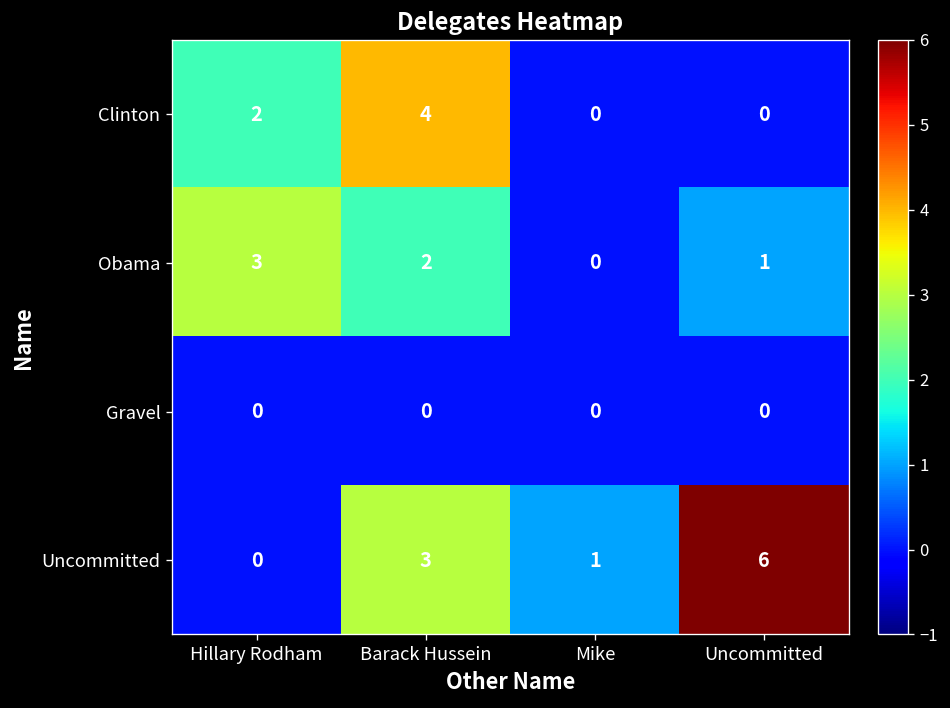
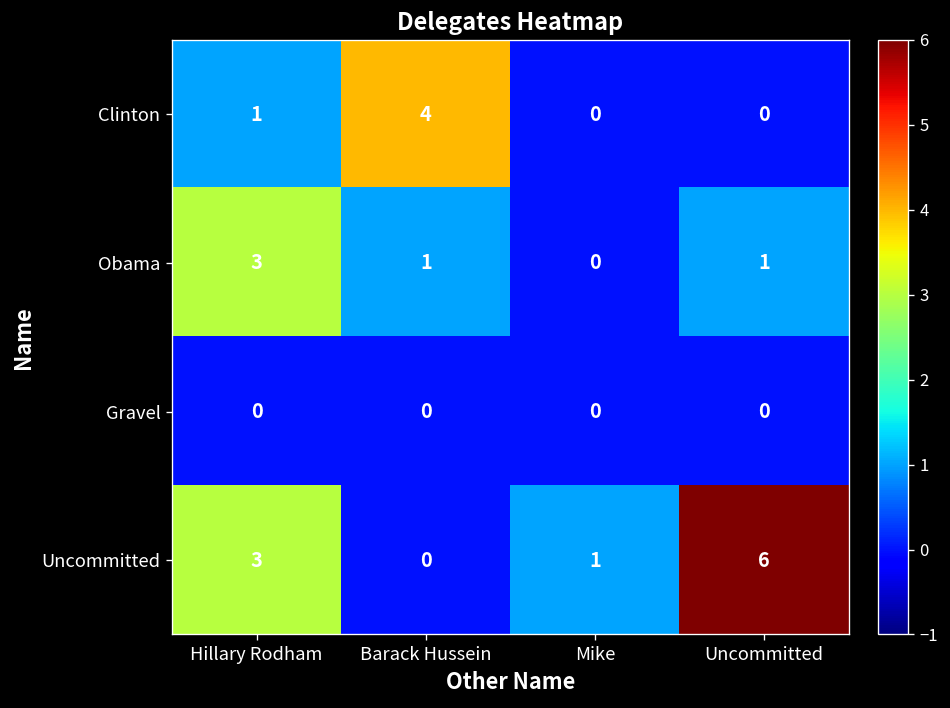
  {
    "Clinton": {
-     "Hillary Rodham": 2,
+     "Hillary Rodham": 1,
      "Barack Hussein": 4,
      "Mike": 0,
      "Uncommitted": 0
    },
    "Obama": {
      "Hillary Rodham": 3,
-     "Barack Hussein": 2,
+     "Barack Hussein": 1,
      "Mike": 0,
      "Uncommitted": 1
    },
    "Gravel": {
      "Hillary Rodham": 0,
      "Barack Hussein": 0,
      "Mike": 0,
      "Uncommitted": 0
    },
    "Uncommitted": {
-     "Hillary Rodham": 0,
-     "Barack Hussein": 3,
+     "Hillary Rodham": 3,
+     "Barack Hussein": 0,
      "Mike": 1,
      "Uncommitted": 6
    }
  }
